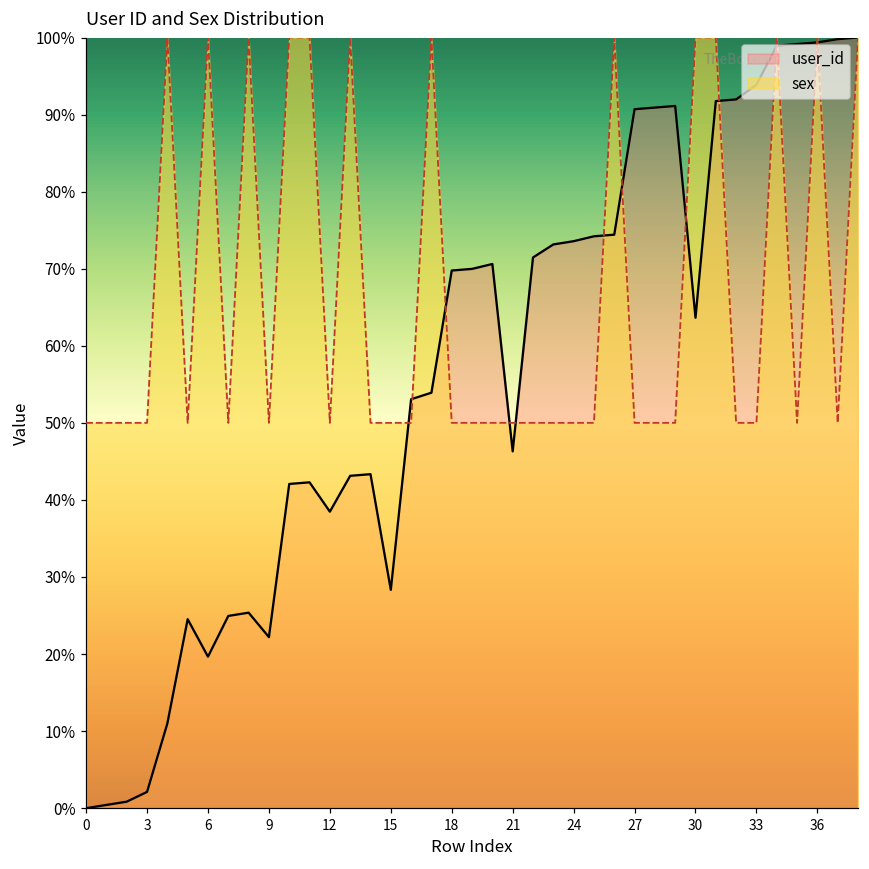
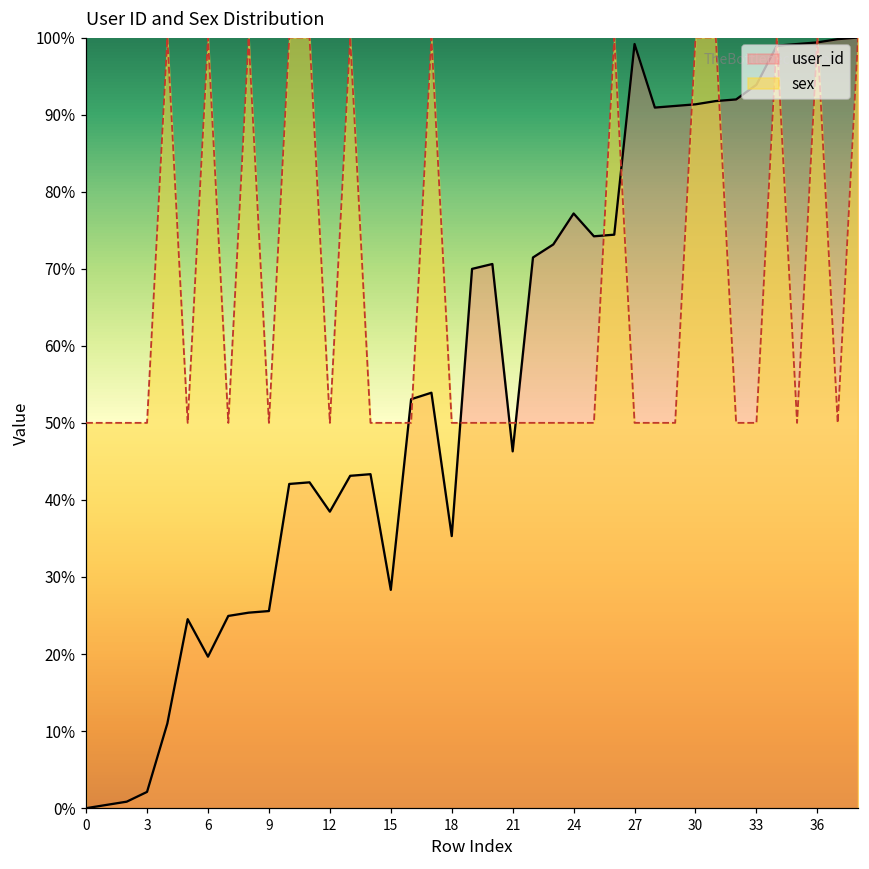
  {
    "user_id": {
      "0": "0%",
      "3": "2%",
      "6": "20%",
-     "9": "22%",
+     "9": "26%",
      "12": "38%",
      "15": "28%",
-     "18": "70%",
+     "18": "35%",
      "21": "46%",
-     "24": "74%",
-     "27": "91%",
-     "30": "64%",
+     "24": "77%",
+     "27": "99%",
+     "30": "91%",
      "36": "99%"
    },
    "sex": {
      "0": "50%",
      "3": "50%",
      "6": "100%",
      "9": "50%",
      "12": "50%",
      "15": "50%",
      "18": "50%",
      "21": "50%",
      "24": "50%",
      "27": "50%",
      "30": "100%",
      "33": "50%",
      "36": "100%"
    }
  }
